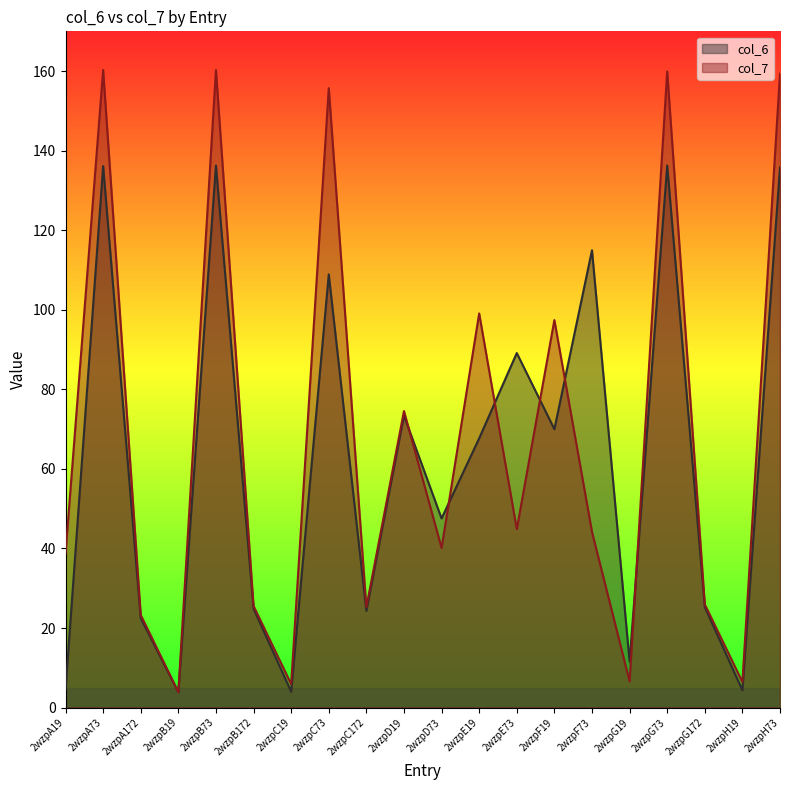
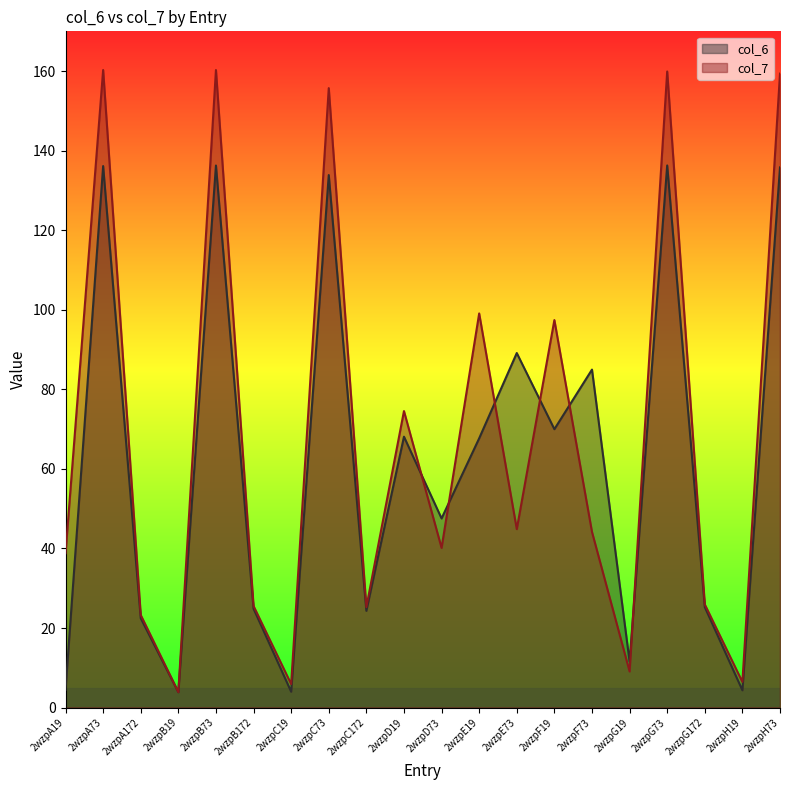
  {
    "col_6": {
      "2wzpA73": 136,
      "2wzpA172": 22,
      "2wzpB73": 136,
      "2wzpB172": 25,
-     "2wzpC73": 109,
+     "2wzpC73": 134,
      "2wzpC172": 24,
-     "2wzpD19": 73,
+     "2wzpD19": 68,
      "2wzpD73": 48,
      "2wzpE19": 68,
      "2wzpE73": 89,
      "2wzpF19": 70,
-     "2wzpF73": 115,
+     "2wzpF73": 85,
      "2wzpG19": 12,
      "2wzpG73": 136,
      "2wzpG172": 25,
      "2wzpH73": 136
    },
    "col_7": {
      "2wzpA19": 39,
      "2wzpA73": 160,
      "2wzpA172": 23,
      "2wzpB73": 160,
      "2wzpB172": 26,
      "2wzpC19": 6,
      "2wzpC73": 156,
      "2wzpC172": 25,
      "2wzpD19": 75,
      "2wzpD73": 40,
      "2wzpE19": 99,
      "2wzpE73": 45,
      "2wzpF19": 97,
      "2wzpF73": 44,
-     "2wzpG19": 7,
+     "2wzpG19": 9,
      "2wzpG73": 160,
      "2wzpG172": 26,
      "2wzpH19": 6,
      "2wzpH73": 159
    }
  }
